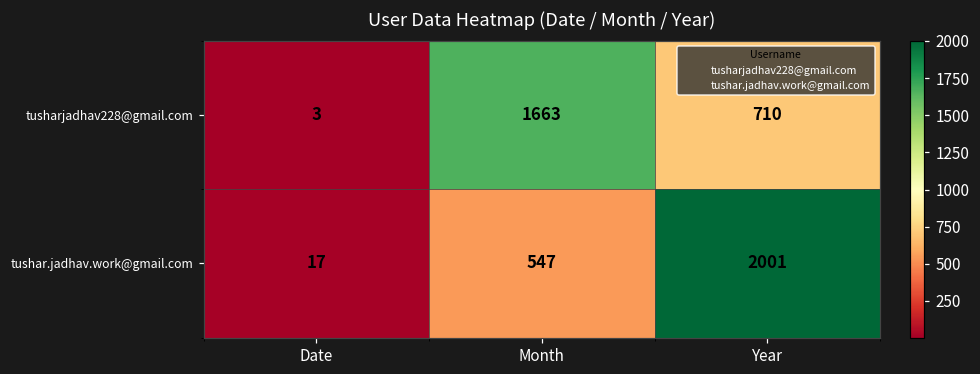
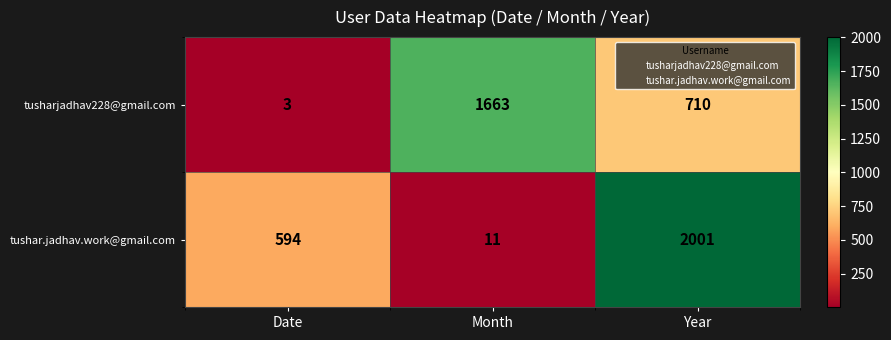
  {
    "tusharjadhav228@gmail.com": {
      "Date": 3,
      "Month": 1663,
      "Year": 710
    },
    "tushar.jadhav.work@gmail.com": {
-     "Date": 17,
-     "Month": 547,
+     "Date": 594,
+     "Month": 11,
      "Year": 2001
    }
  }
